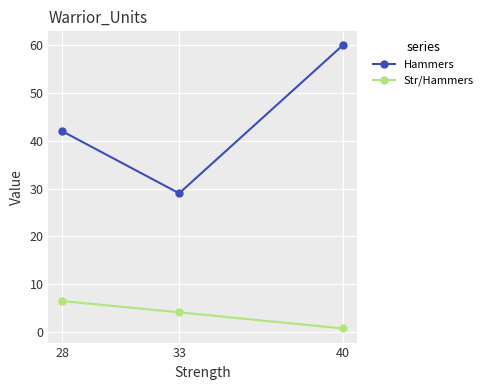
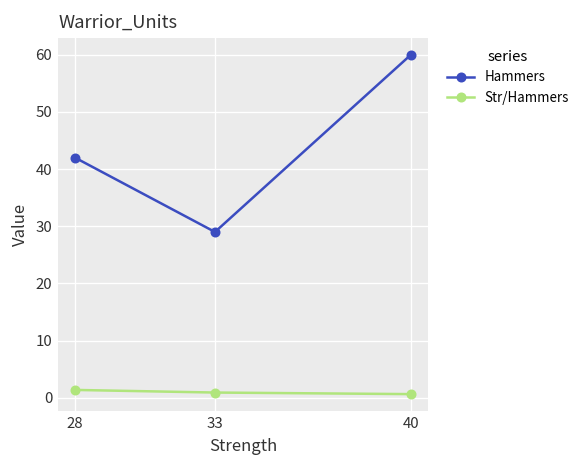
  {
    "Hammers": {
      "28": 42,
      "33": 29,
      "40": 60
    },
    "Str/Hammers": {
-     "28": 6,
-     "33": 4,
+     "28": 1,
+     "33": 1,
      "40": 1
    }
  }
